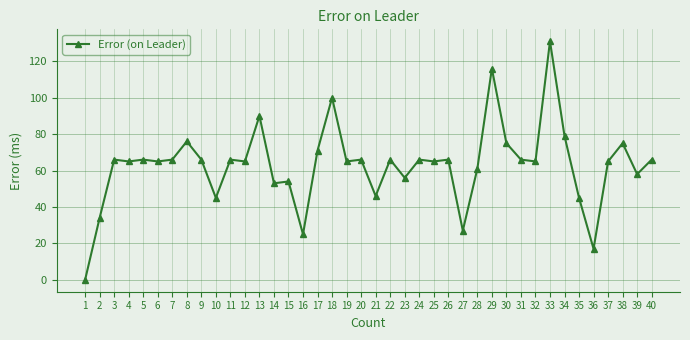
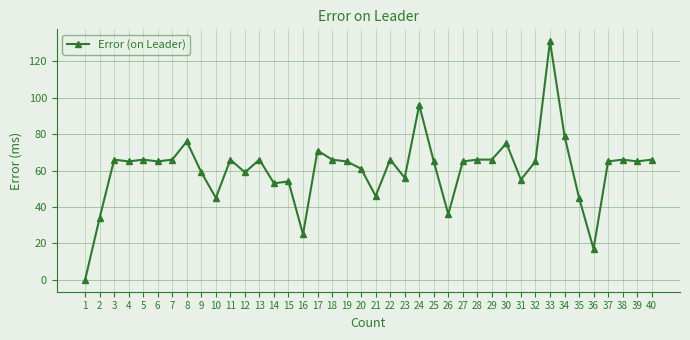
  {
    "1": 0,
    "2": 34,
    "3": 66,
    "4": 65,
    "5": 66,
    "6": 65,
    "7": 66,
    "8": 76,
-   "9": 66,
+   "9": 59,
    "10": 45,
    "11": 66,
-   "12": 65,
-   "13": 90,
+   "12": 59,
+   "13": 66,
    "14": 53,
    "15": 54,
    "16": 25,
    "17": 71,
-   "18": 100,
+   "18": 66,
    "19": 65,
-   "20": 66,
+   "20": 61,
    "21": 46,
    "22": 66,
    "23": 56,
-   "24": 66,
+   "24": 96,
    "25": 65,
-   "26": 66,
-   "27": 27,
-   "28": 61,
-   "29": 116,
+   "26": 36,
+   "27": 65,
+   "28": 66,
+   "29": 66,
    "30": 75,
-   "31": 66,
+   "31": 55,
    "32": 65,
    "33": 131,
    "34": 79,
    "35": 45,
    "36": 17,
    "37": 65,
-   "38": 75,
-   "39": 58,
+   "38": 66,
+   "39": 65,
    "40": 66
  }
